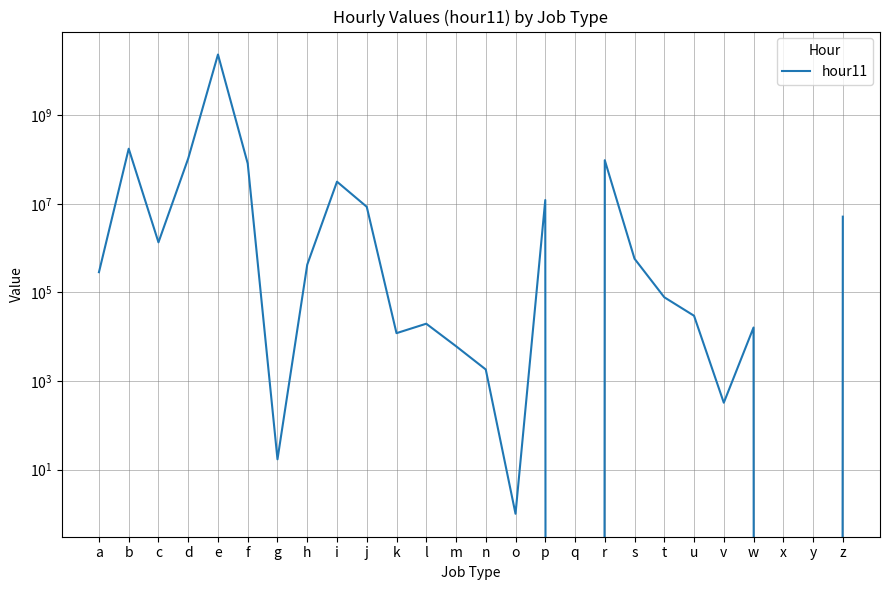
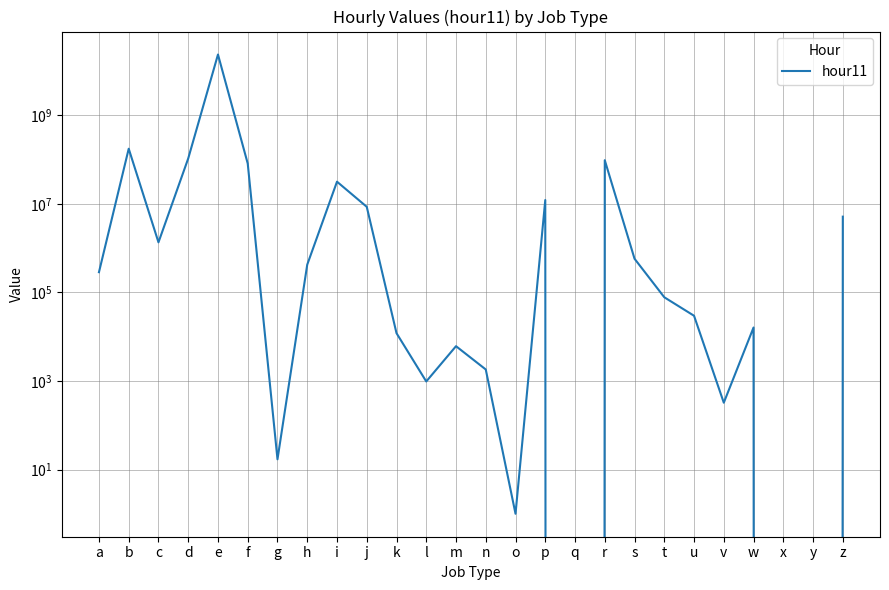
  {
    "a": 300000,
    "b": 180000000,
    "c": 1400000,
    "d": 110000000,
    "e": 20000000000,
    "f": 80000000,
    "g": 17,
    "h": 400000,
    "i": 30000000,
    "j": 9000000,
    "k": 12000,
-   "l": 20000,
+   "l": 1000,
    "m": 6000,
    "n": 1800,
    "o": 1,
    "p": 12000000,
    "r": 100000000,
    "s": 600000,
    "t": 80000,
    "u": 30000,
    "v": 300,
    "w": 16000,
    "z": 5000000
  }
